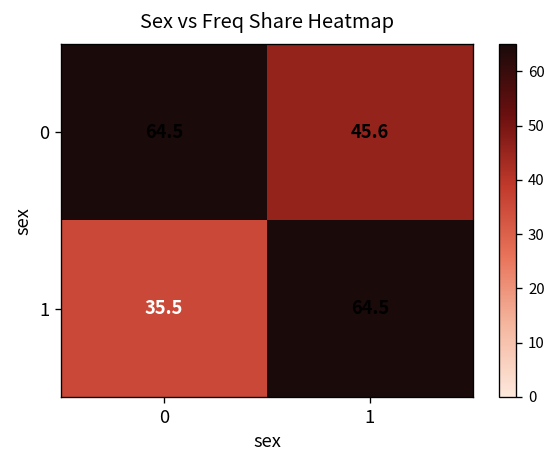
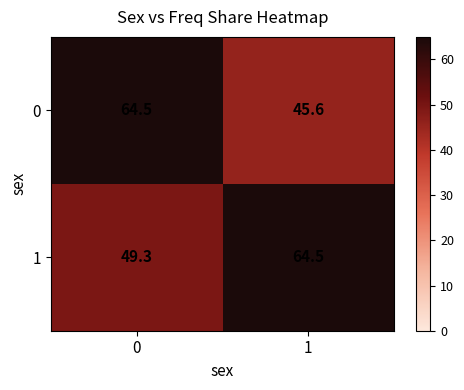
  {
    "0": {
      "1": 45.6
    },
    "1": {
-     "0": 35.5
+     "0": 49.3
    }
  }
